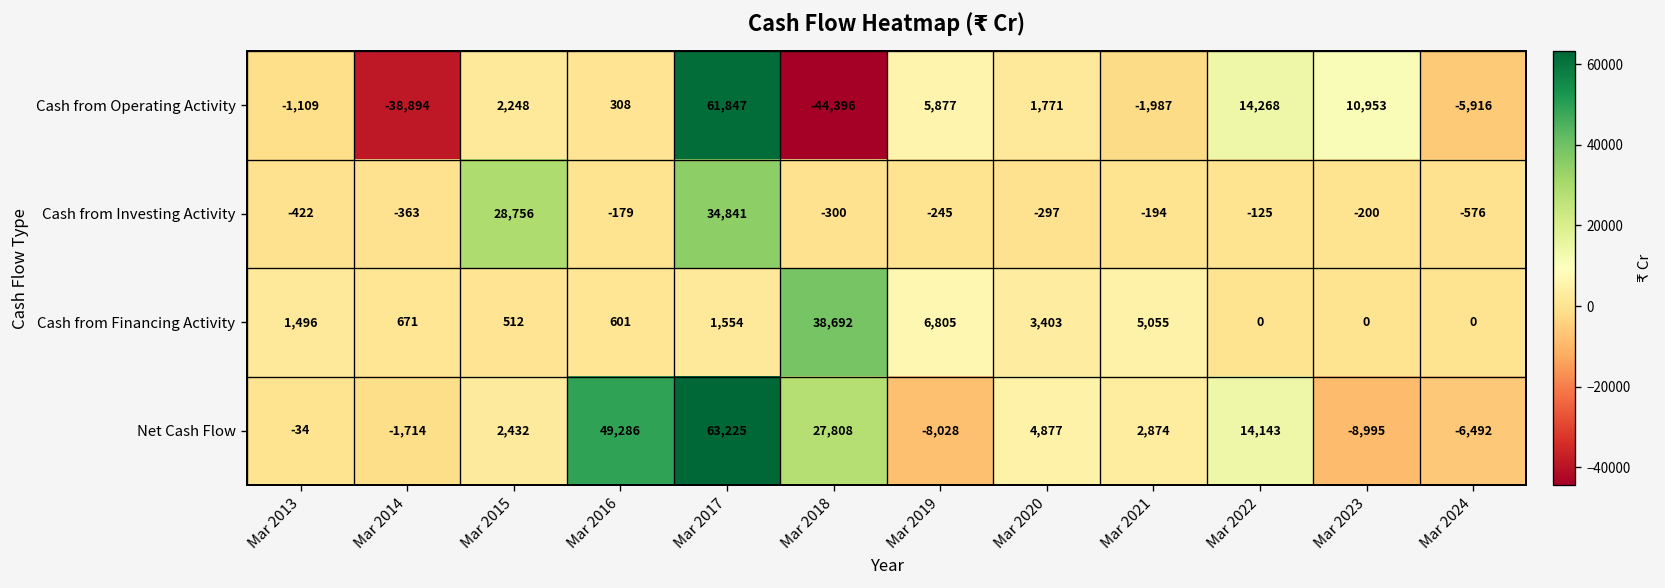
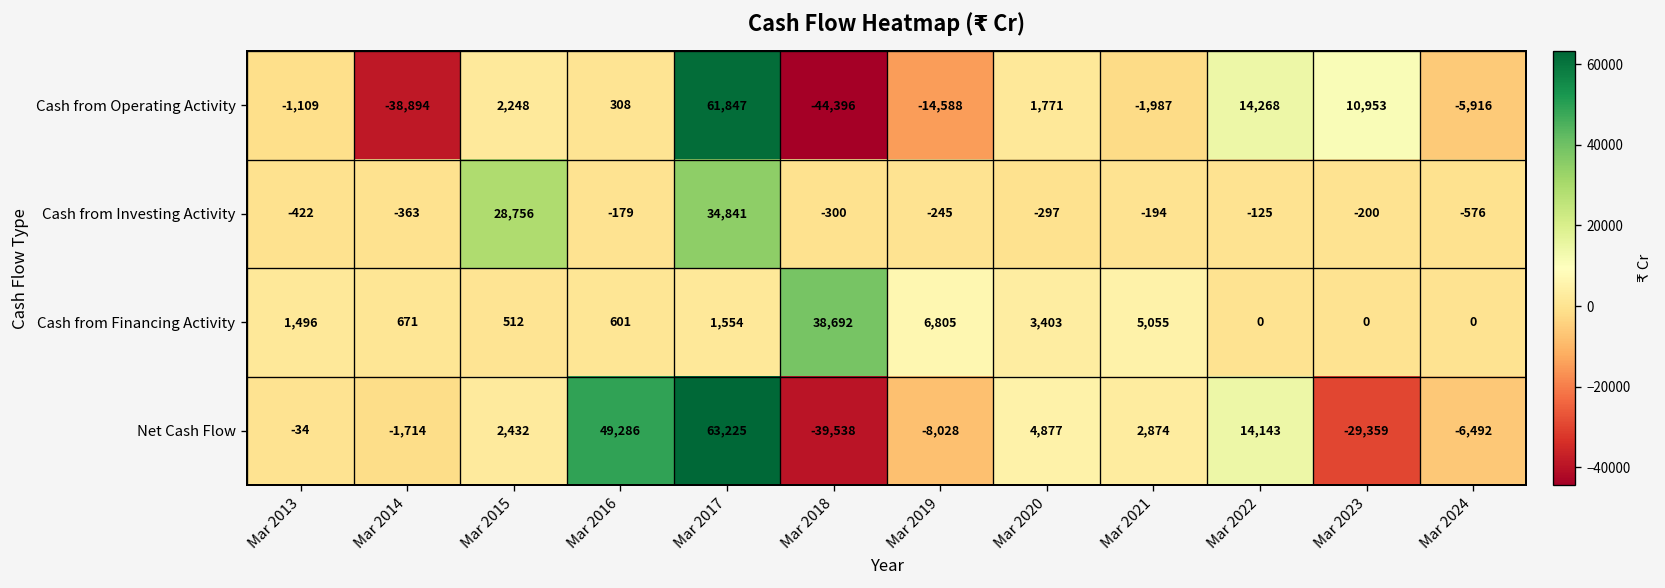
  {
    "Cash from Operating Activity": {
      "Mar 2013": "-1,109",
      "Mar 2014": "-38,894",
      "Mar 2015": "2,248",
      "Mar 2016": "308",
      "Mar 2017": "61,847",
      "Mar 2018": "-44,396",
-     "Mar 2019": "5,877",
+     "Mar 2019": "-14,588",
      "Mar 2020": "1,771",
      "Mar 2021": "-1,987",
      "Mar 2022": "14,268",
      "Mar 2023": "10,953",
      "Mar 2024": "-5,916"
    },
    "Cash from Investing Activity": {
      "Mar 2013": "-422",
      "Mar 2014": "-363",
      "Mar 2015": "28,756",
      "Mar 2016": "-179",
      "Mar 2017": "34,841",
      "Mar 2018": "-300",
      "Mar 2019": "-245",
      "Mar 2020": "-297",
      "Mar 2021": "-194",
      "Mar 2022": "-125",
      "Mar 2023": "-200",
      "Mar 2024": "-576"
    },
    "Cash from Financing Activity": {
      "Mar 2013": "1,496",
      "Mar 2014": "671",
      "Mar 2015": "512",
      "Mar 2016": "601",
      "Mar 2017": "1,554",
      "Mar 2018": "38,692",
      "Mar 2019": "6,805",
      "Mar 2020": "3,403",
      "Mar 2021": "5,055",
      "Mar 2022": "0",
      "Mar 2023": "0",
      "Mar 2024": "0"
    },
    "Net Cash Flow": {
      "Mar 2013": "-34",
      "Mar 2014": "-1,714",
      "Mar 2015": "2,432",
      "Mar 2016": "49,286",
      "Mar 2017": "63,225",
-     "Mar 2018": "27,808",
+     "Mar 2018": "-39,538",
      "Mar 2019": "-8,028",
      "Mar 2020": "4,877",
      "Mar 2021": "2,874",
      "Mar 2022": "14,143",
-     "Mar 2023": "-8,995",
+     "Mar 2023": "-29,359",
      "Mar 2024": "-6,492"
    }
  }
